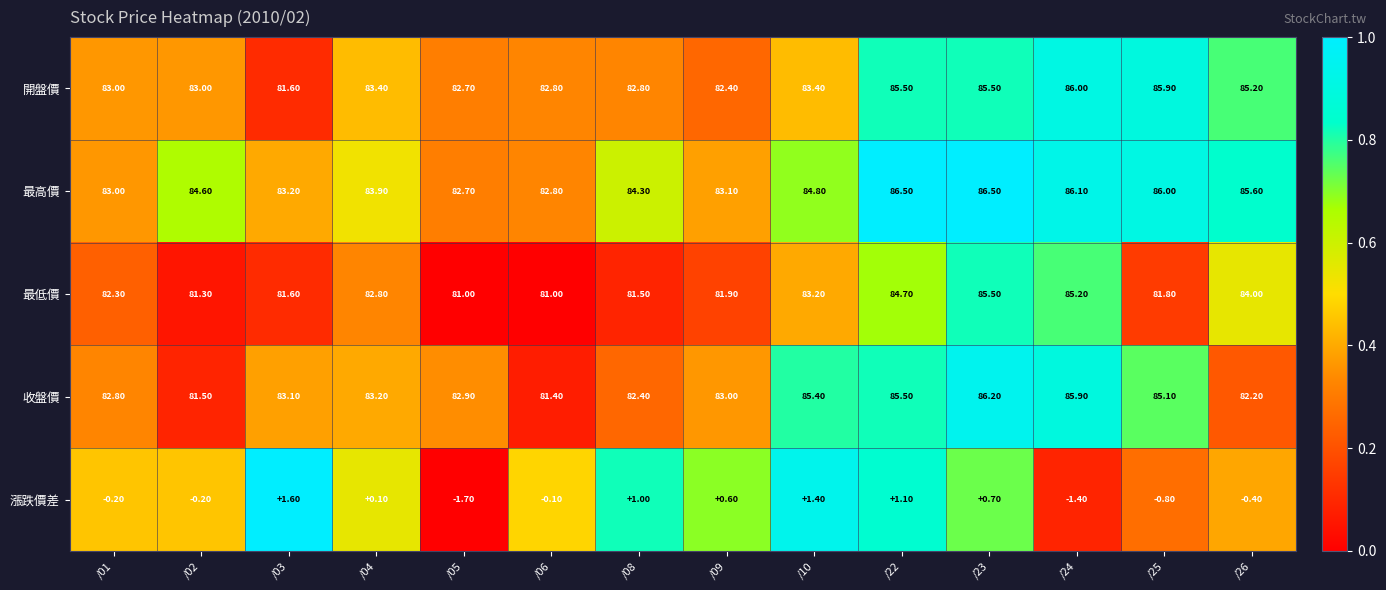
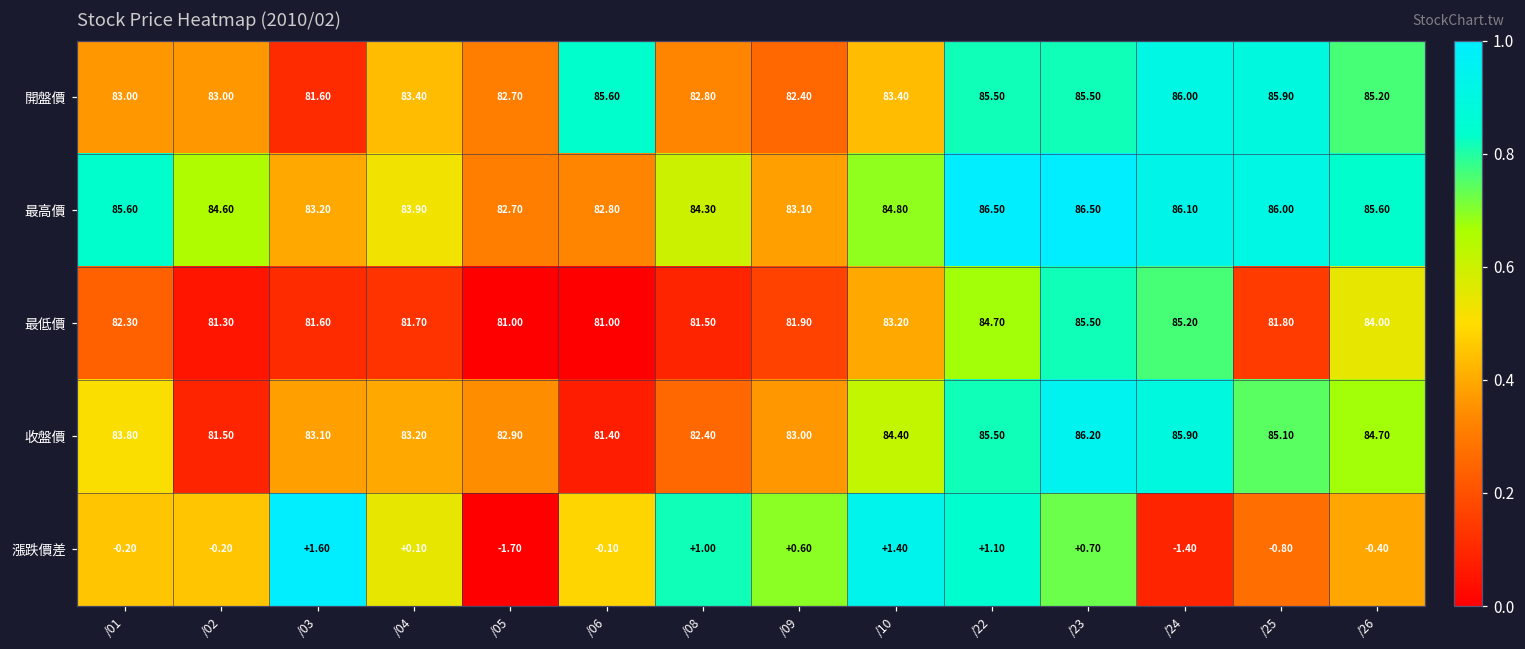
  {
    "開盤價": {
      "/01": "83.00",
      "/02": "83.00",
      "/03": "81.60",
      "/04": "83.40",
      "/05": "82.70",
-     "/06": "82.80",
+     "/06": "85.60",
      "/08": "82.80",
      "/09": "82.40",
      "/10": "83.40",
      "/22": "85.50",
      "/23": "85.50",
      "/24": "86.00",
      "/25": "85.90",
      "/26": "85.20"
    },
    "最高價": {
-     "/01": "83.00",
+     "/01": "85.60",
      "/02": "84.60",
      "/03": "83.20",
      "/04": "83.90",
      "/05": "82.70",
      "/06": "82.80",
      "/08": "84.30",
      "/09": "83.10",
      "/10": "84.80",
      "/22": "86.50",
      "/23": "86.50",
      "/24": "86.10",
      "/25": "86.00",
      "/26": "85.60"
    },
    "最低價": {
      "/01": "82.30",
      "/02": "81.30",
      "/03": "81.60",
-     "/04": "82.80",
+     "/04": "81.70",
      "/05": "81.00",
      "/06": "81.00",
      "/08": "81.50",
      "/09": "81.90",
      "/10": "83.20",
      "/22": "84.70",
      "/23": "85.50",
      "/24": "85.20",
      "/25": "81.80",
      "/26": "84.00"
    },
    "收盤價": {
-     "/01": "82.80",
+     "/01": "83.80",
      "/02": "81.50",
      "/03": "83.10",
      "/04": "83.20",
      "/05": "82.90",
      "/06": "81.40",
      "/08": "82.40",
      "/09": "83.00",
-     "/10": "85.40",
+     "/10": "84.40",
      "/22": "85.50",
      "/23": "86.20",
      "/24": "85.90",
      "/25": "85.10",
-     "/26": "82.20"
+     "/26": "84.70"
    },
    "漲跌價差": {
      "/01": "-0.20",
      "/02": "-0.20",
      "/03": "+1.60",
      "/04": "+0.10",
      "/05": "-1.70",
      "/06": "-0.10",
      "/08": "+1.00",
      "/09": "+0.60",
      "/10": "+1.40",
      "/22": "+1.10",
      "/23": "+0.70",
      "/24": "-1.40",
      "/25": "-0.80",
      "/26": "-0.40"
    }
  }
